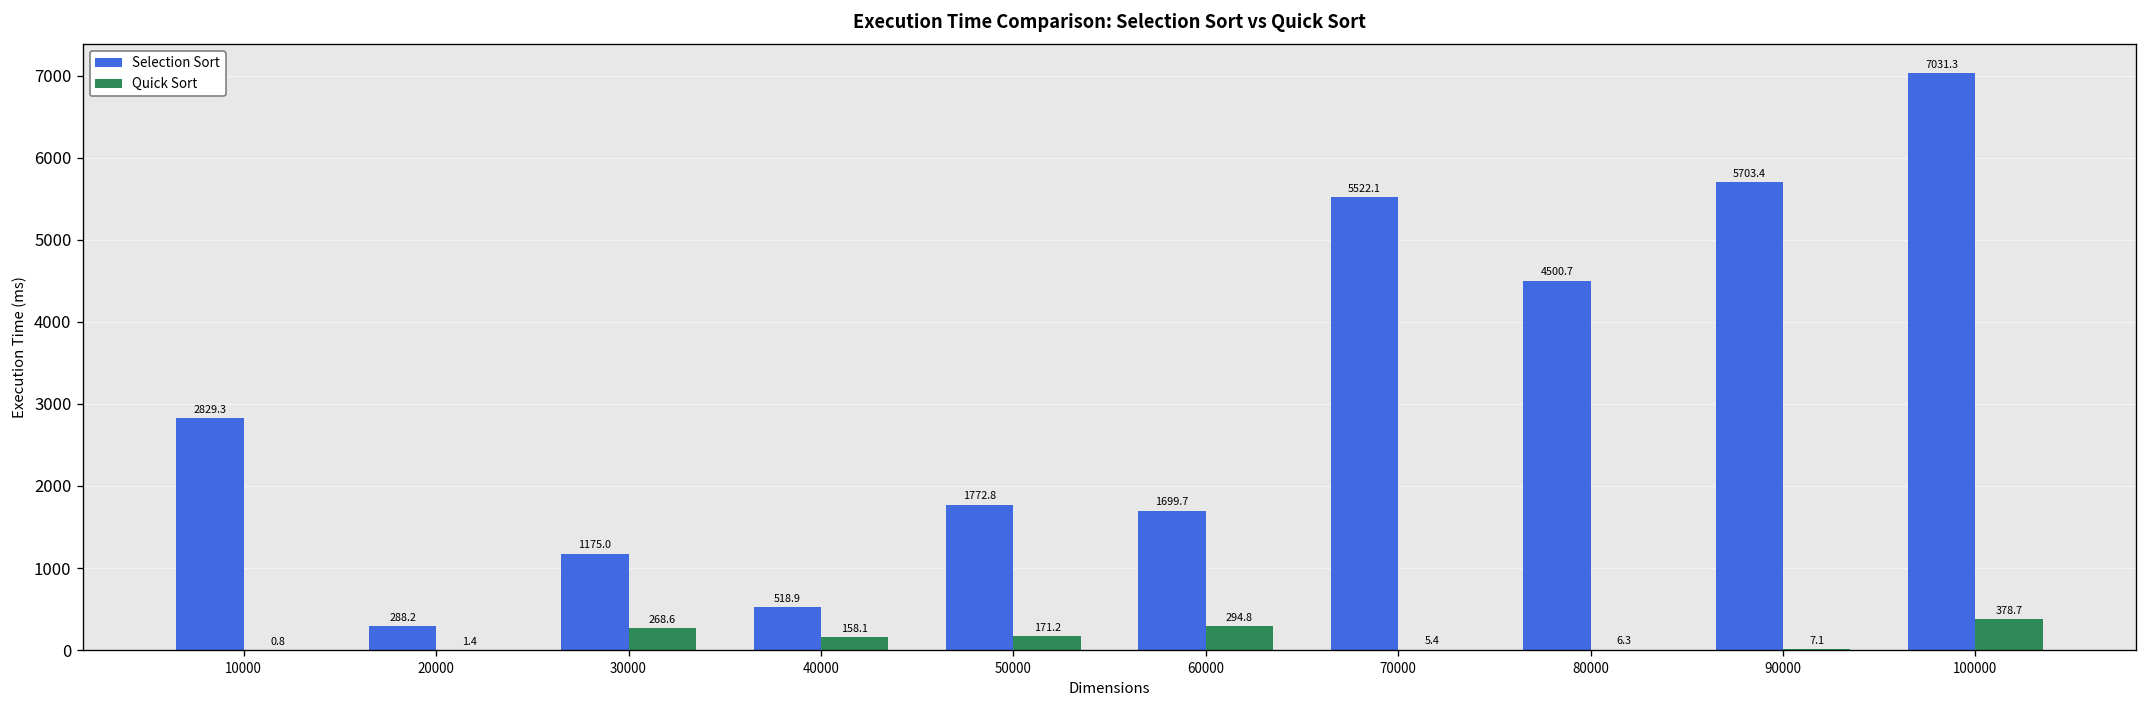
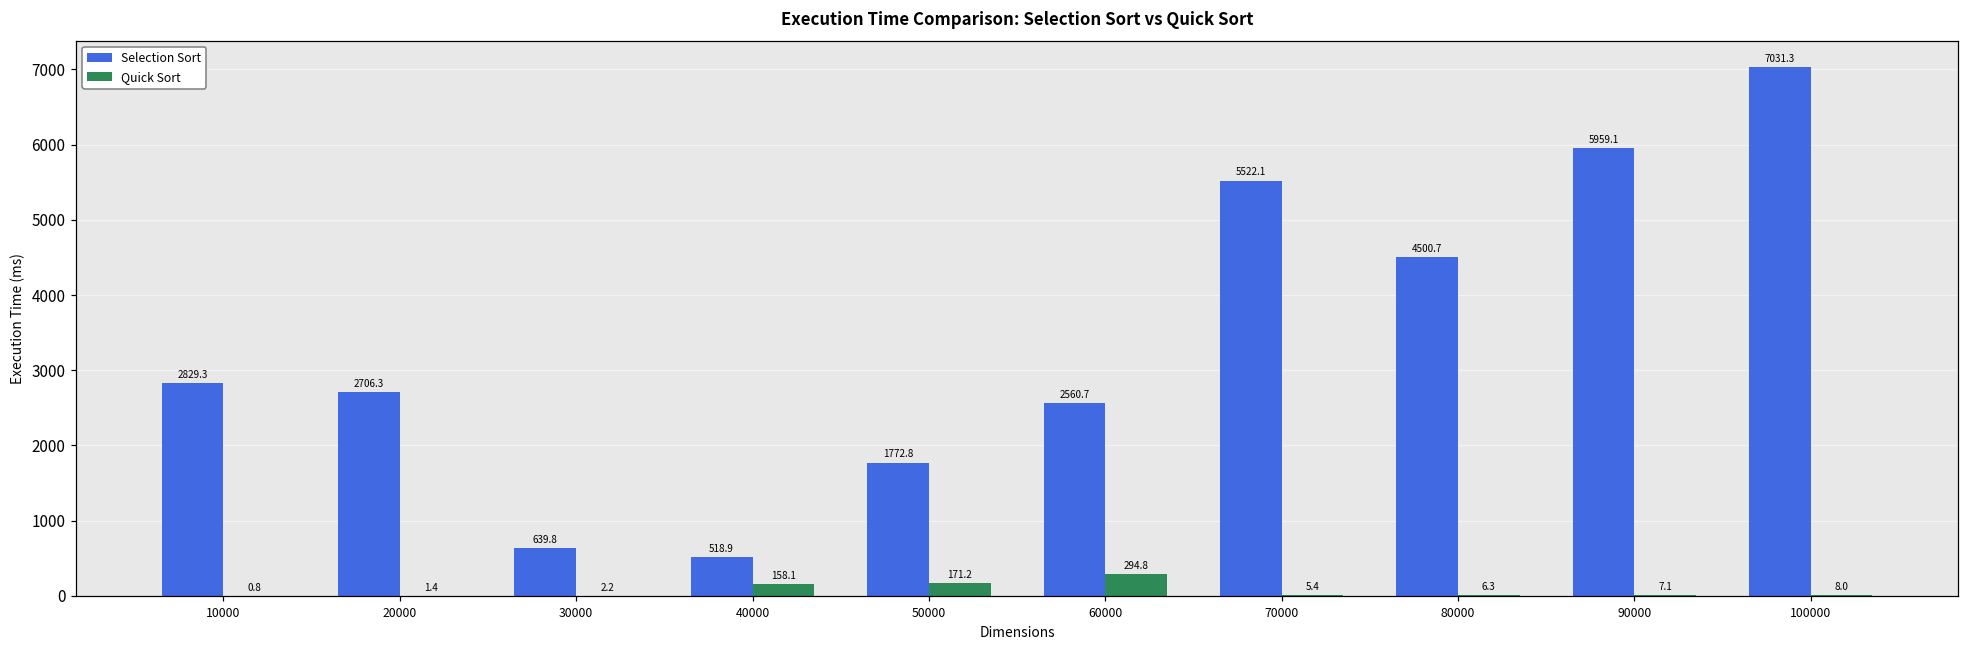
  {
    "Selection Sort": {
      "10000": 2829.3,
-     "20000": 288.2,
-     "30000": 1175.0,
+     "20000": 2706.3,
+     "30000": 639.8,
      "40000": 518.9,
      "50000": 1772.8,
-     "60000": 1699.7,
+     "60000": 2560.7,
      "70000": 5522.1,
      "80000": 4500.7,
-     "90000": 5703.4,
+     "90000": 5959.1,
      "100000": 7031.3
    },
    "Quick Sort": {
      "10000": 0.8,
      "20000": 1.4,
-     "30000": 268.6,
+     "30000": 2.2,
      "40000": 158.1,
      "50000": 171.2,
      "60000": 294.8,
      "70000": 5.4,
      "80000": 6.3,
      "90000": 7.1,
-     "100000": 378.7
+     "100000": 8.0
    }
  }
